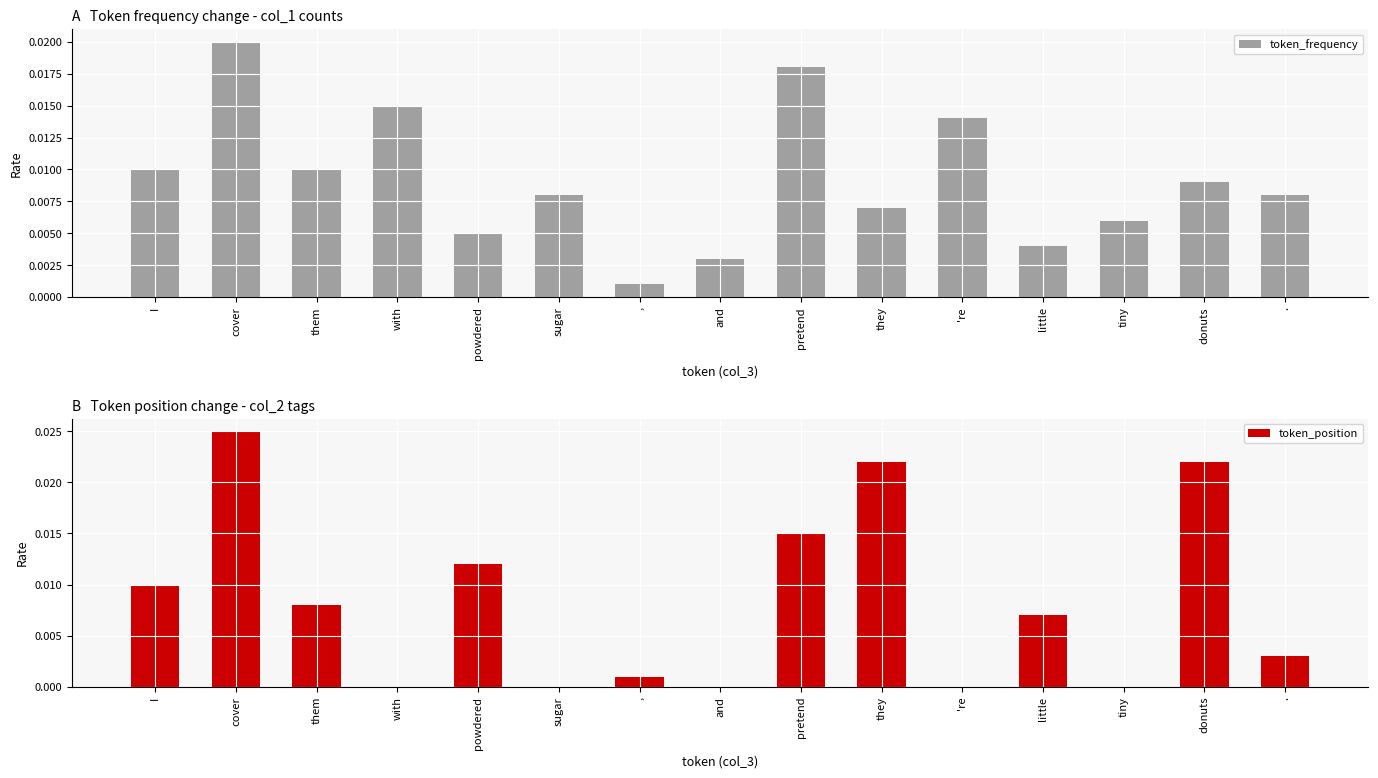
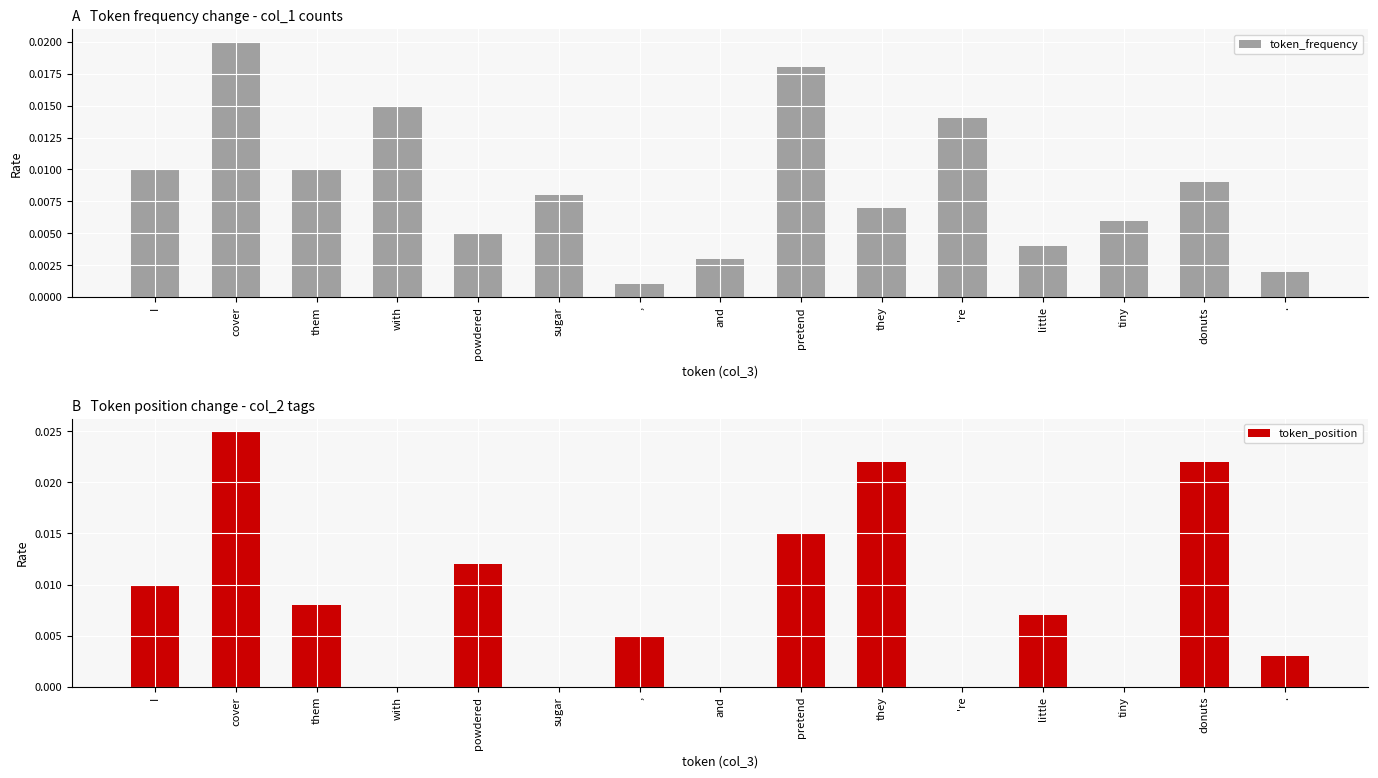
  {
    "A Token frequency change - col_1 counts": {
      "I": 0.0100,
      "cover": 0.0200,
      "them": 0.0100,
      "with": 0.0150,
      "powdered": 0.0050,
      "sugar": 0.0080,
      ",": 0.0010,
      "and": 0.0030,
      "pretend": 0.0180,
      "they": 0.0070,
      "'re": 0.0140,
      "little": 0.0040,
      "tiny": 0.0060,
      "donuts": 0.0090,
-     ".": 0.0080
+     ".": 0.0020
    },
    "B Token position change - col_2 tags": {
      "cover": 0.025,
      "them": 0.008,
      "with": 0.000,
      "powdered": 0.012,
      "sugar": 0.000,
-     ",": 0.001,
+     ",": 0.005,
      "and": 0.000,
      "pretend": 0.015,
      "they": 0.022,
      "'re": 0.000,
      "little": 0.007,
      "tiny": 0.000,
      "donuts": 0.022,
      ".": 0.003
    }
  }
